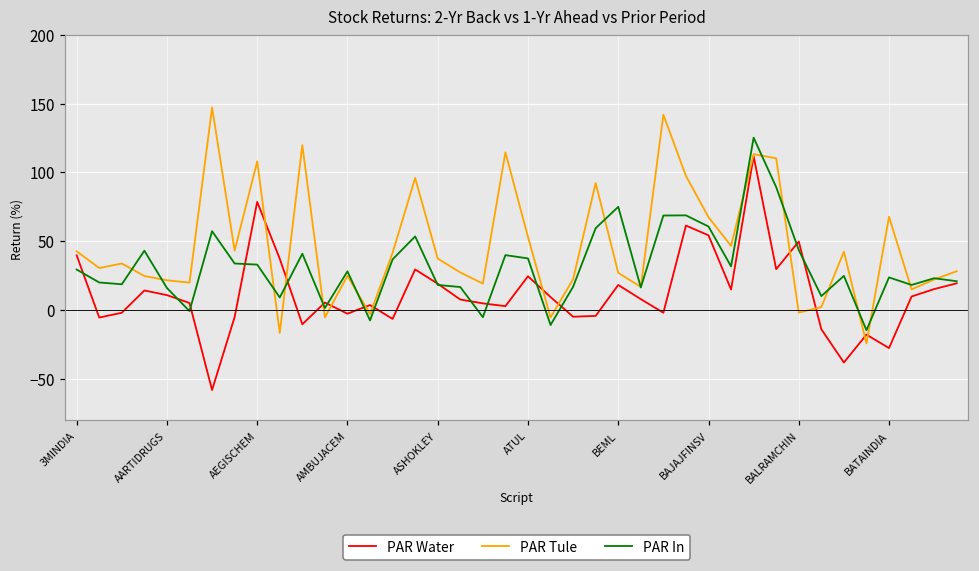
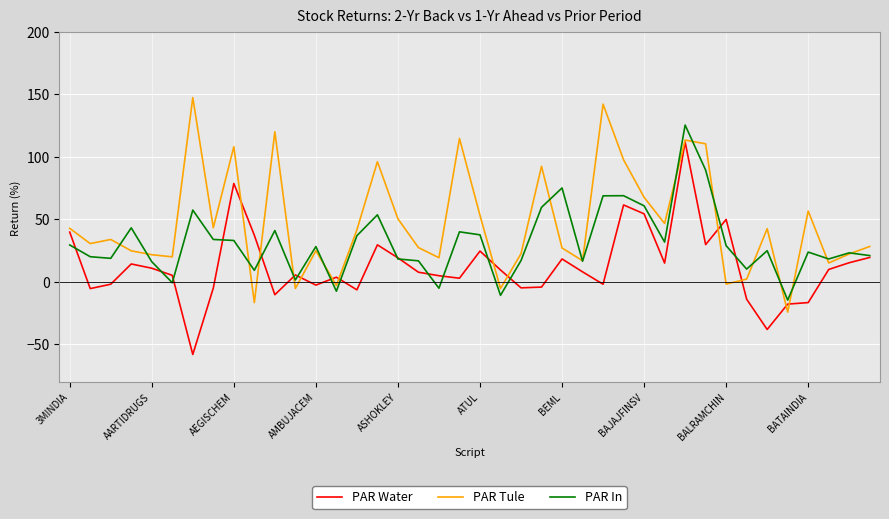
  {
    "PAR Water": {
      "3MINDIA": 40,
      "AARTIDRUGS": 11,
      "AEGISCHEM": 79,
      "AMBUJACEM": -3,
      "ATUL": 25,
      "BEML": 18,
      "BAJAJFINSV": 54,
      "BALRAMCHIN": 50,
-     "BATAINDIA": -28
+     "BATAINDIA": -17
    },
    "PAR Tule": {
      "3MINDIA": 43,
      "AARTIDRUGS": 22,
      "AEGISCHEM": 108,
      "AMBUJACEM": 25,
-     "ASHOKLEY": 37,
+     "ASHOKLEY": 50,
      "ATUL": 53,
      "BEML": 27,
      "BAJAJFINSV": 68,
      "BALRAMCHIN": -2,
-     "BATAINDIA": 68
+     "BATAINDIA": 57
    },
    "PAR In": {
      "3MINDIA": 29,
      "AARTIDRUGS": 16,
      "AEGISCHEM": 33,
      "AMBUJACEM": 28,
      "ATUL": 38,
      "BEML": 75,
      "BAJAJFINSV": 61,
-     "BALRAMCHIN": 44,
+     "BALRAMCHIN": 29,
      "BATAINDIA": 24
    }
  }
